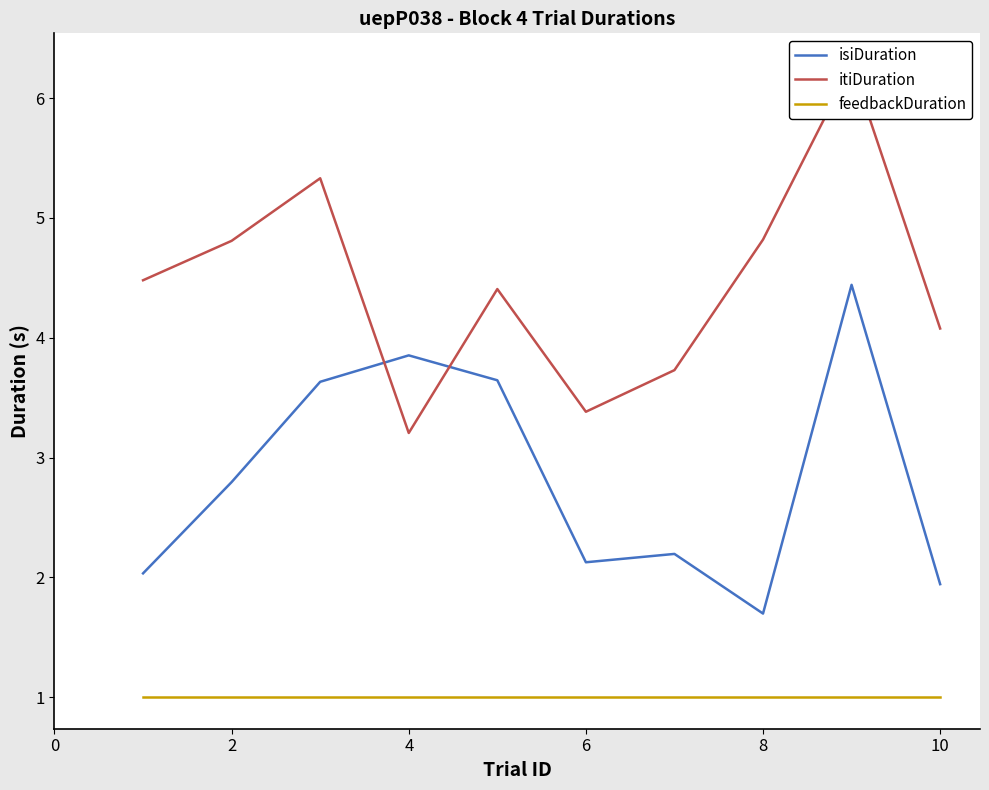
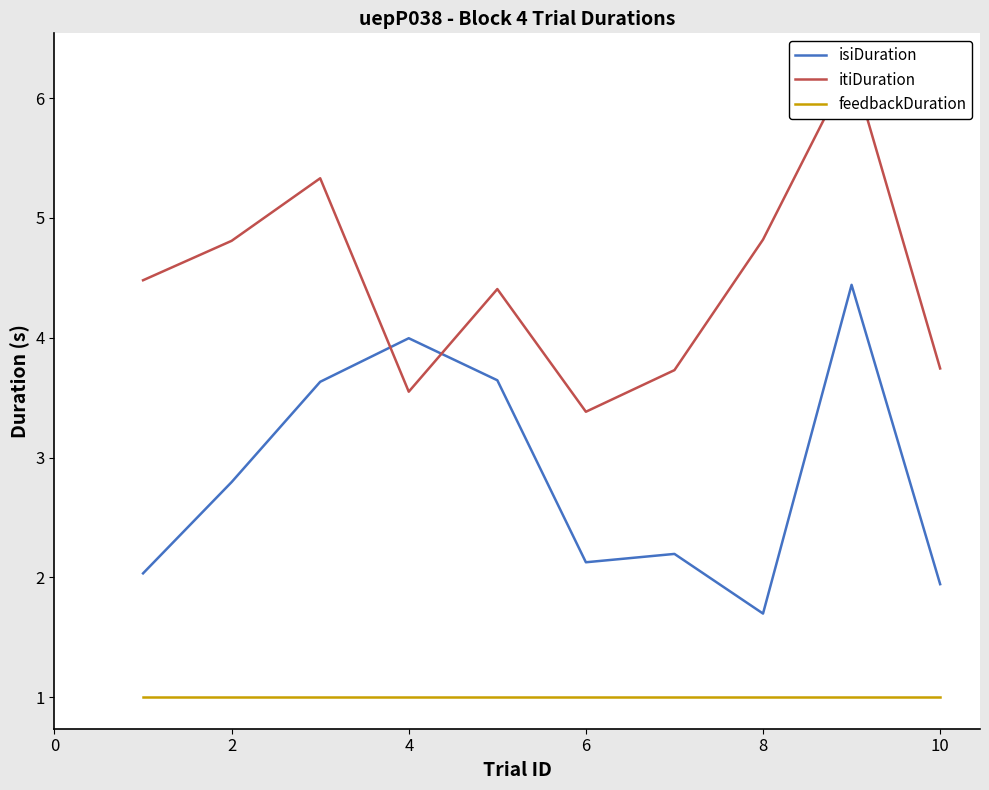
  {
    "isiDuration": {
      "2": 2.80,
-     "4": 3.85,
+     "4": 4.00,
      "6": 2.13,
      "8": 1.70,
      "10": 1.94
    },
    "itiDuration": {
      "2": 4.81,
-     "4": 3.21,
+     "4": 3.55,
      "6": 3.38,
      "8": 4.82,
-     "10": 4.08
+     "10": 3.74
    },
    "feedbackDuration": {
      "2": 1.00,
      "4": 1.00,
      "6": 1.00,
      "8": 1.00,
      "10": 1.00
    }
  }
